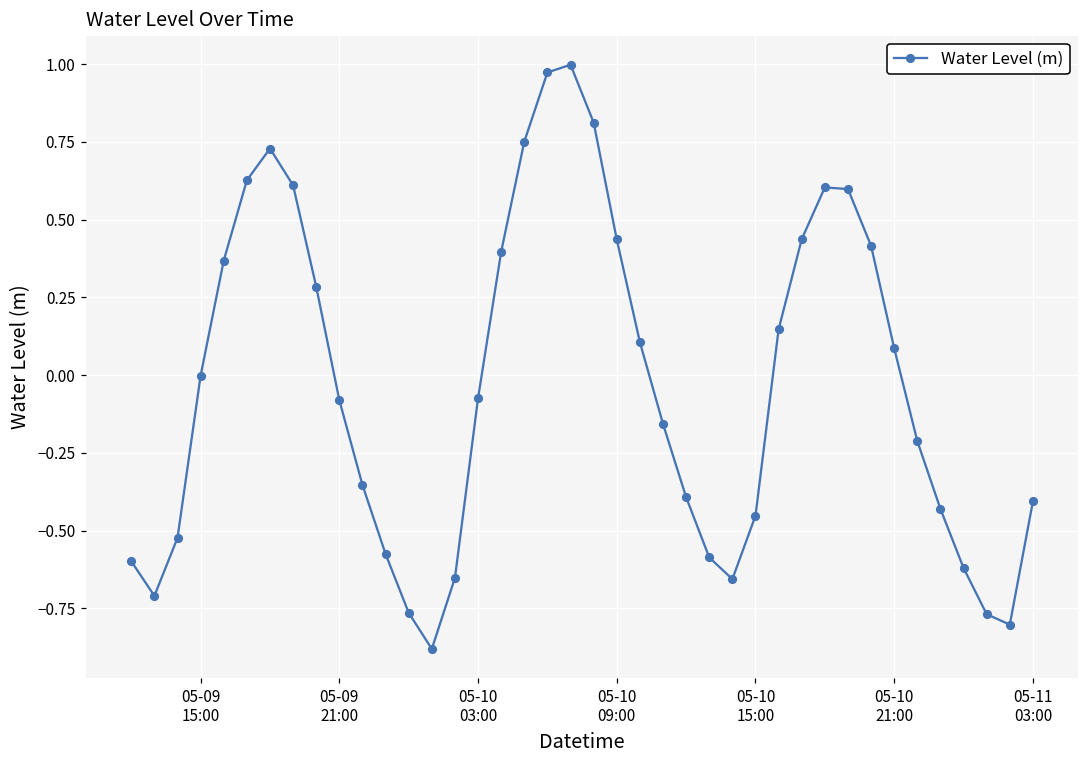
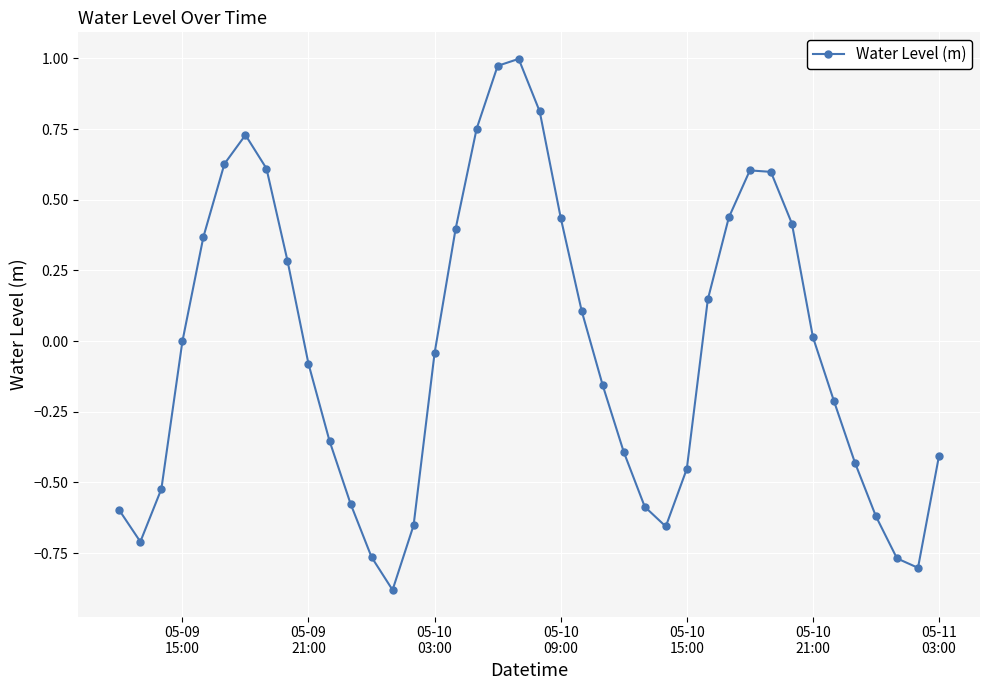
  {
    "05-09 15:00": 0.00,
    "05-09 21:00": -0.08,
-   "05-10 03:00": -0.07,
+   "05-10 03:00": -0.04,
    "05-10 09:00": 0.44,
    "05-10 15:00": -0.45,
-   "05-10 21:00": 0.09,
+   "05-10 21:00": 0.01,
    "05-11 03:00": -0.41
  }
